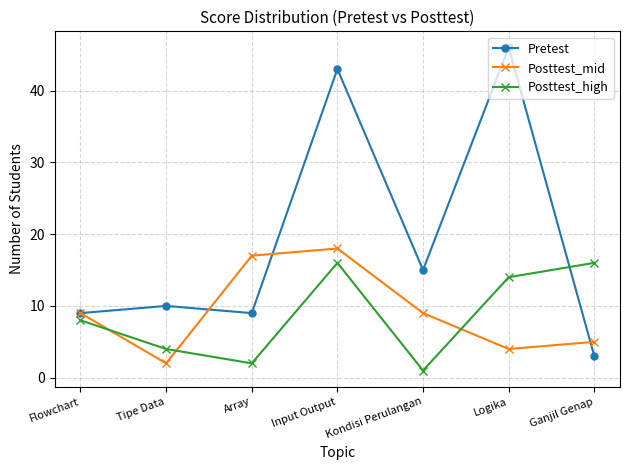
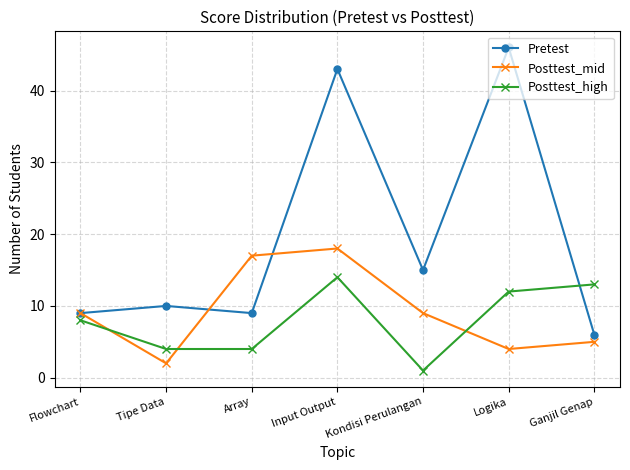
  {
    "Pretest": {
      "Tipe Data": 10,
      "Array": 9,
      "Input Output": 43,
      "Kondisi Perulangan": 15,
-     "Ganjil Genap": 3
+     "Ganjil Genap": 6
    },
    "Posttest_mid": {
      "Tipe Data": 2,
      "Array": 17,
      "Input Output": 18,
      "Kondisi Perulangan": 9,
      "Logika": 4,
      "Ganjil Genap": 5
    },
    "Posttest_high": {
      "Flowchart": 8,
      "Tipe Data": 4,
-     "Array": 2,
-     "Input Output": 16,
+     "Array": 4,
+     "Input Output": 14,
      "Kondisi Perulangan": 1,
-     "Logika": 14,
-     "Ganjil Genap": 16
+     "Logika": 12,
+     "Ganjil Genap": 13
    }
  }
